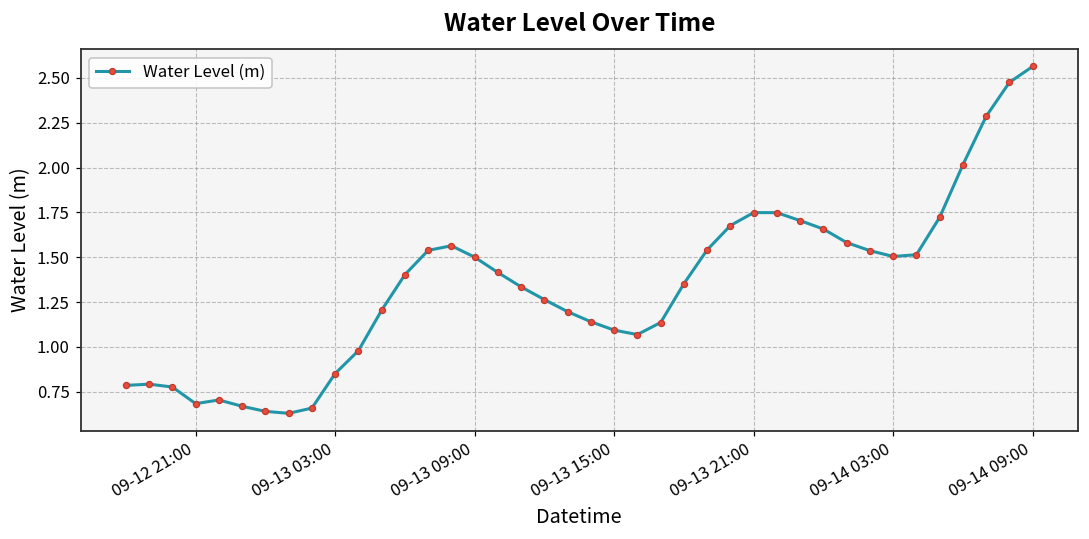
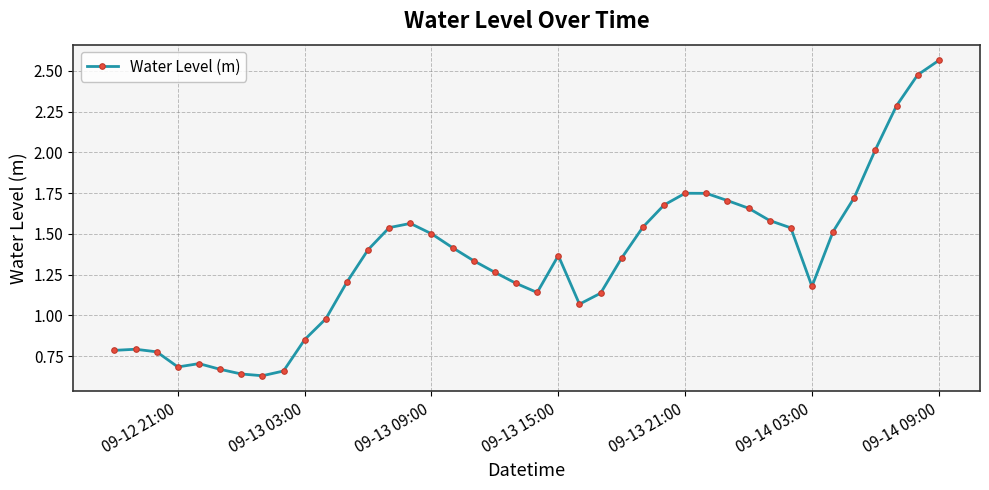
  {
    "09-12 21:00": 0.68,
    "09-13 03:00": 0.85,
    "09-13 09:00": 1.50,
-   "09-13 15:00": 1.09,
+   "09-13 15:00": 1.37,
    "09-13 21:00": 1.75,
-   "09-14 03:00": 1.50,
+   "09-14 03:00": 1.18,
    "09-14 09:00": 2.56
  }
